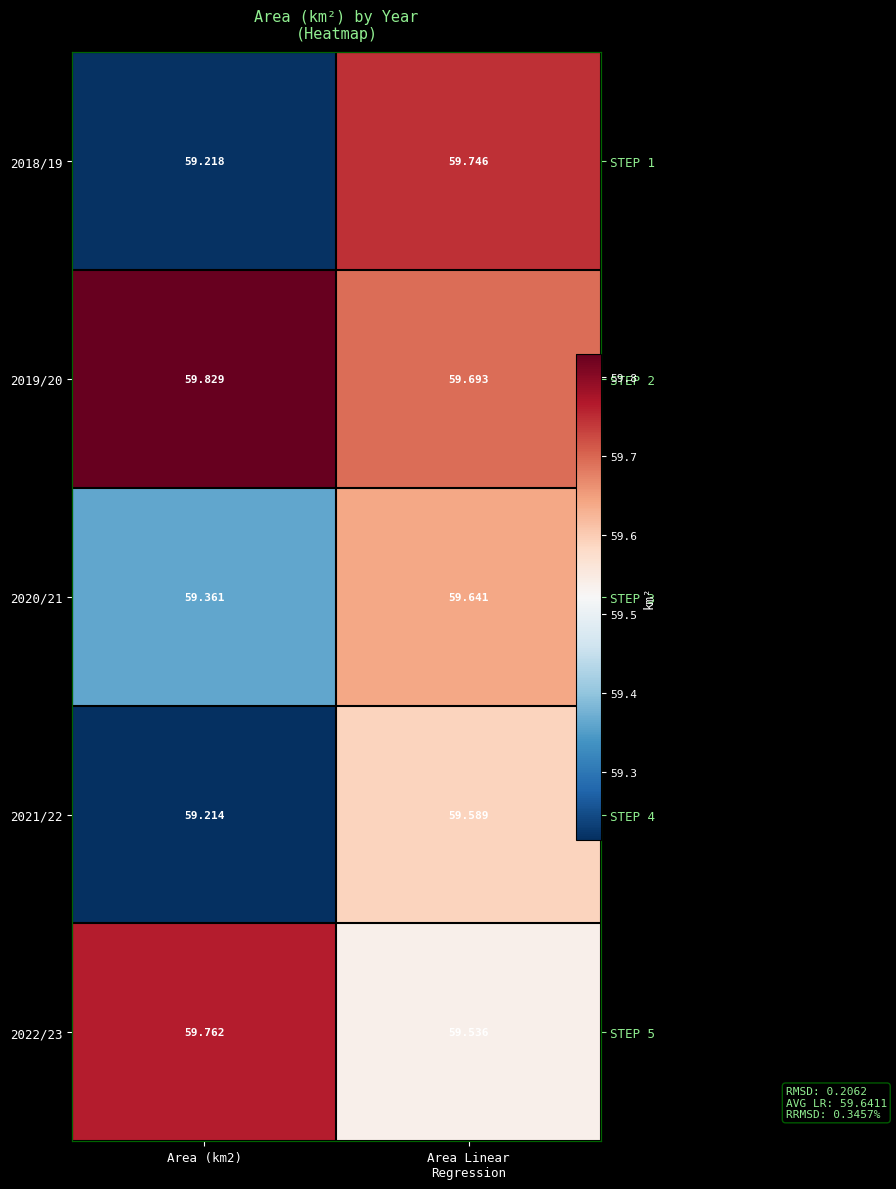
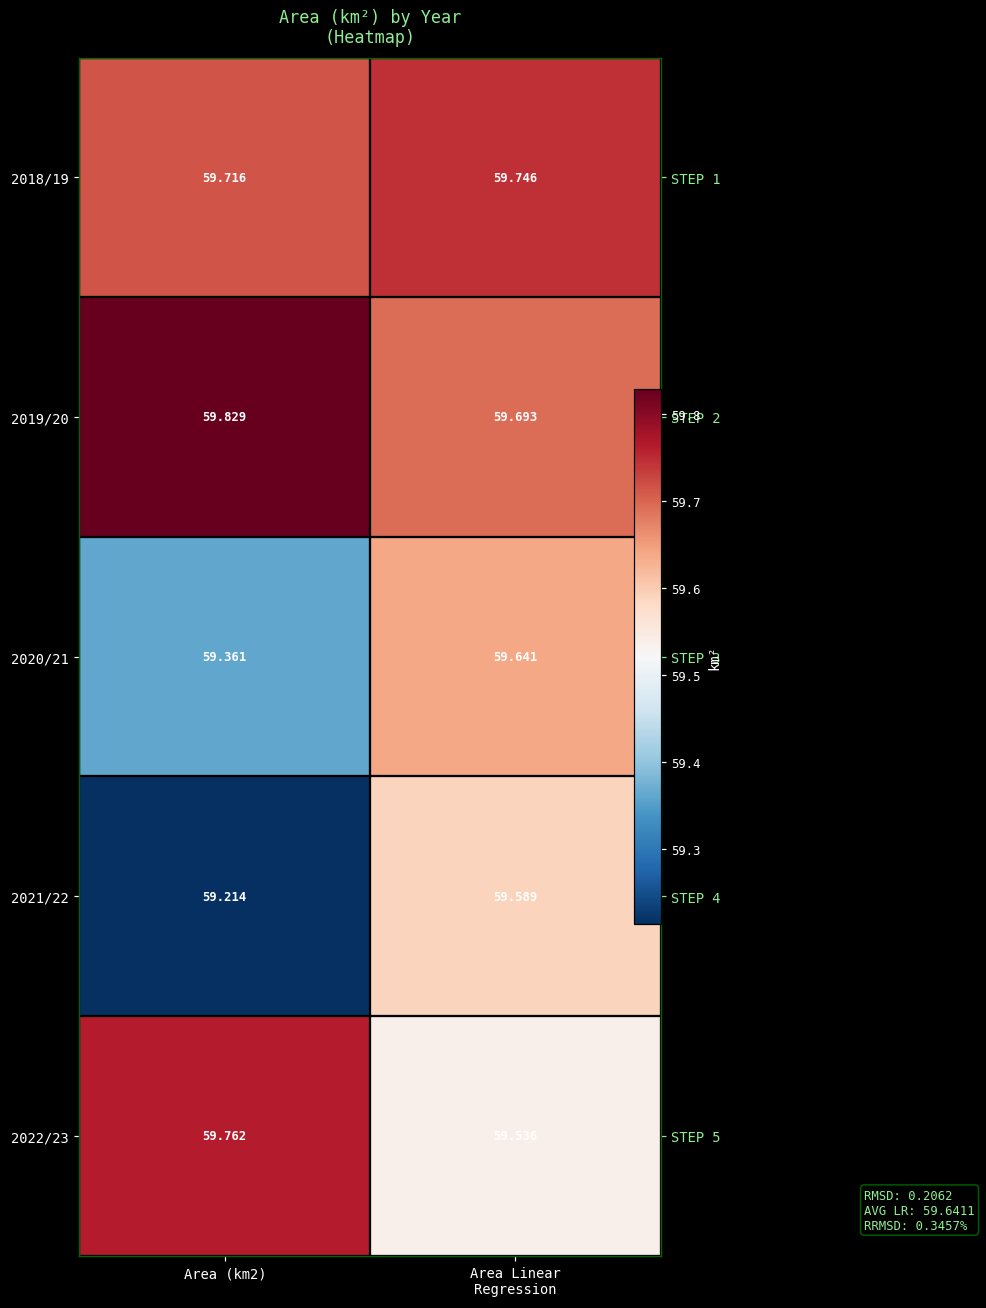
  {
    "2018/19": {
-     "Area (km2)": 59.218,
+     "Area (km2)": 59.716,
      "Area Linear Regression": 59.746
    },
    "2019/20": {
      "Area (km2)": 59.829,
      "Area Linear Regression": 59.693
    },
    "2020/21": {
      "Area (km2)": 59.361,
      "Area Linear Regression": 59.641
    },
    "2021/22": {
      "Area (km2)": 59.214,
      "Area Linear Regression": 59.589
    },
    "2022/23": {
      "Area (km2)": 59.762
    }
  }
